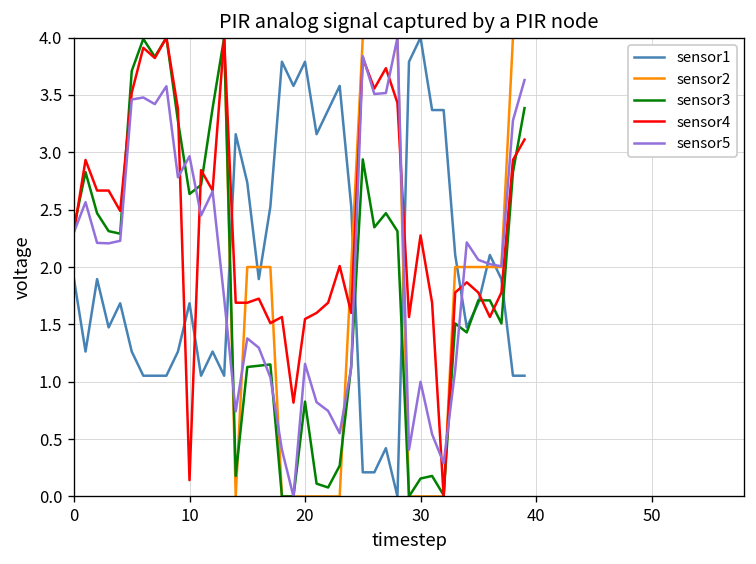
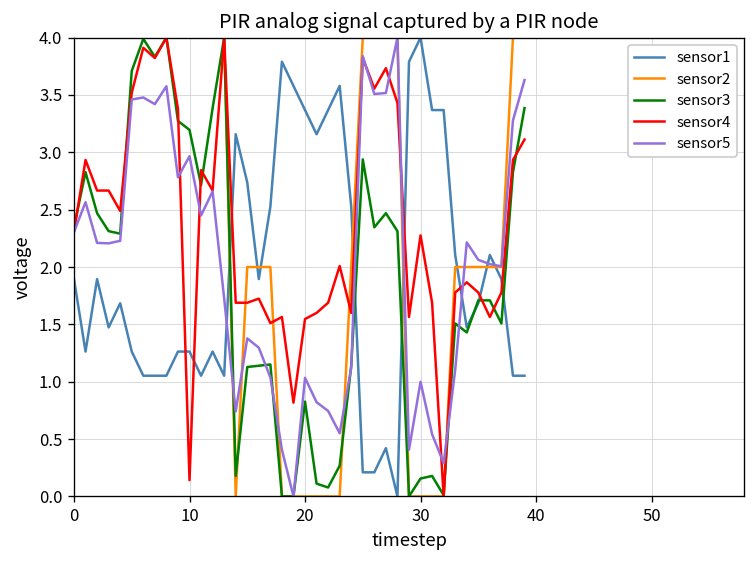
  {
    "sensor1": {
      "0": 1.9,
-     "10": 1.7,
-     "20": 3.8,
+     "10": 1.3,
+     "20": 3.4,
      "30": 4.0
    },
    "sensor2": {
      "0": 4.0,
      "10": 4.0,
      "20": 0.0,
      "30": 0.0
    },
    "sensor3": {
      "0": 2.3,
-     "10": 2.6,
+     "10": 3.2,
      "20": 0.8,
      "30": 0.2
    },
    "sensor4": {
      "10": 0.1,
      "20": 1.5,
      "30": 2.3
    },
    "sensor5": {
      "10": 3.0,
-     "20": 1.2,
+     "20": 1.0,
      "30": 1.0
    }
  }
